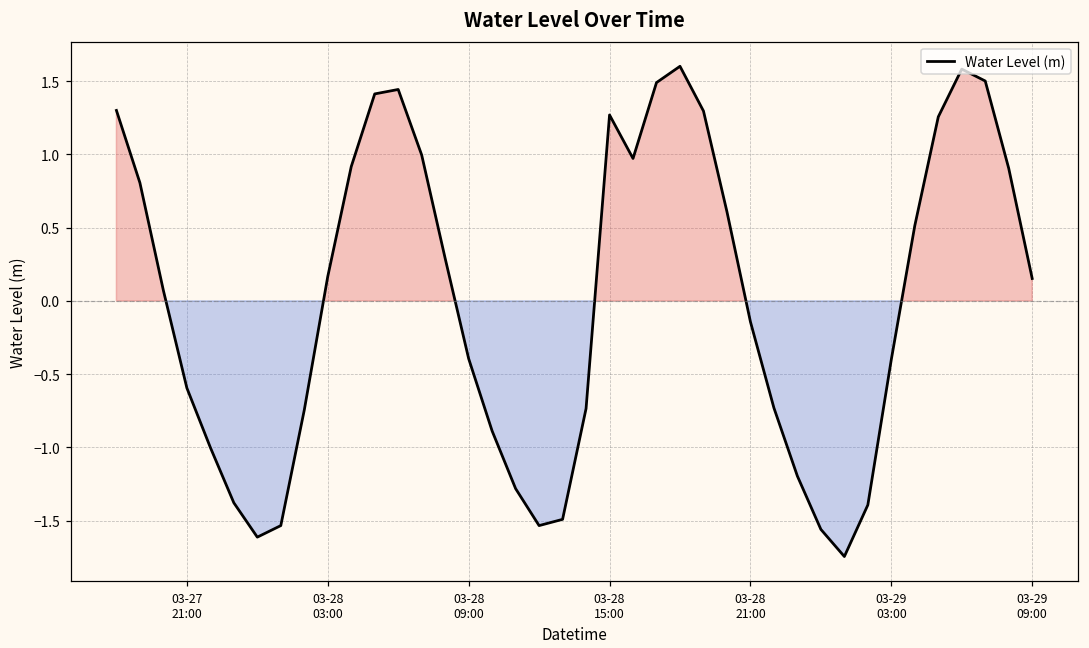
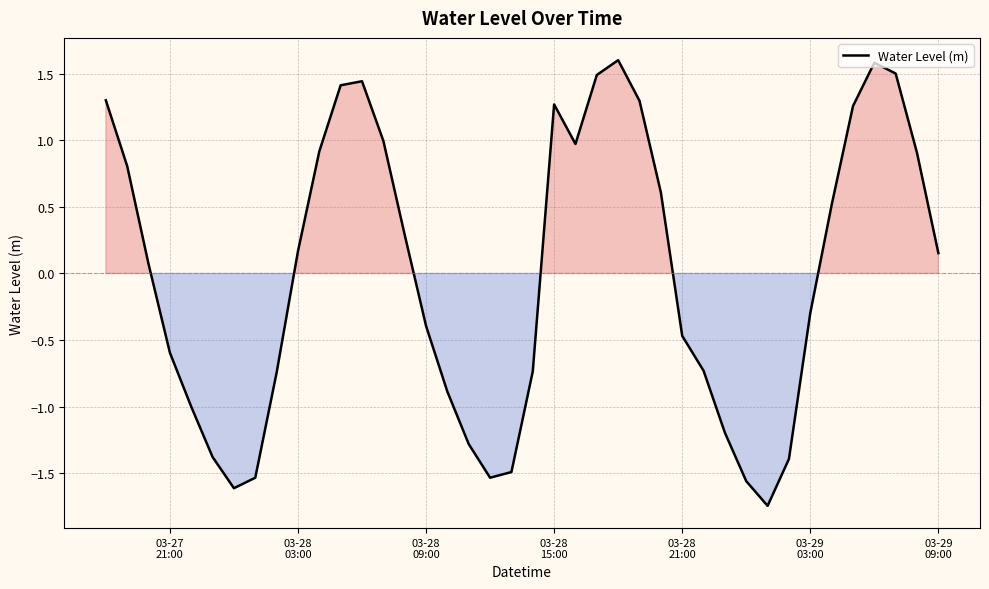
  {
    "03-27 21:00": -0.59,
    "03-28 03:00": 0.17,
    "03-28 09:00": -0.39,
    "03-28 15:00": 1.27,
-   "03-28 21:00": -0.14,
-   "03-29 03:00": -0.40,
+   "03-28 21:00": -0.47,
+   "03-29 03:00": -0.30,
    "03-29 09:00": 0.15
  }
